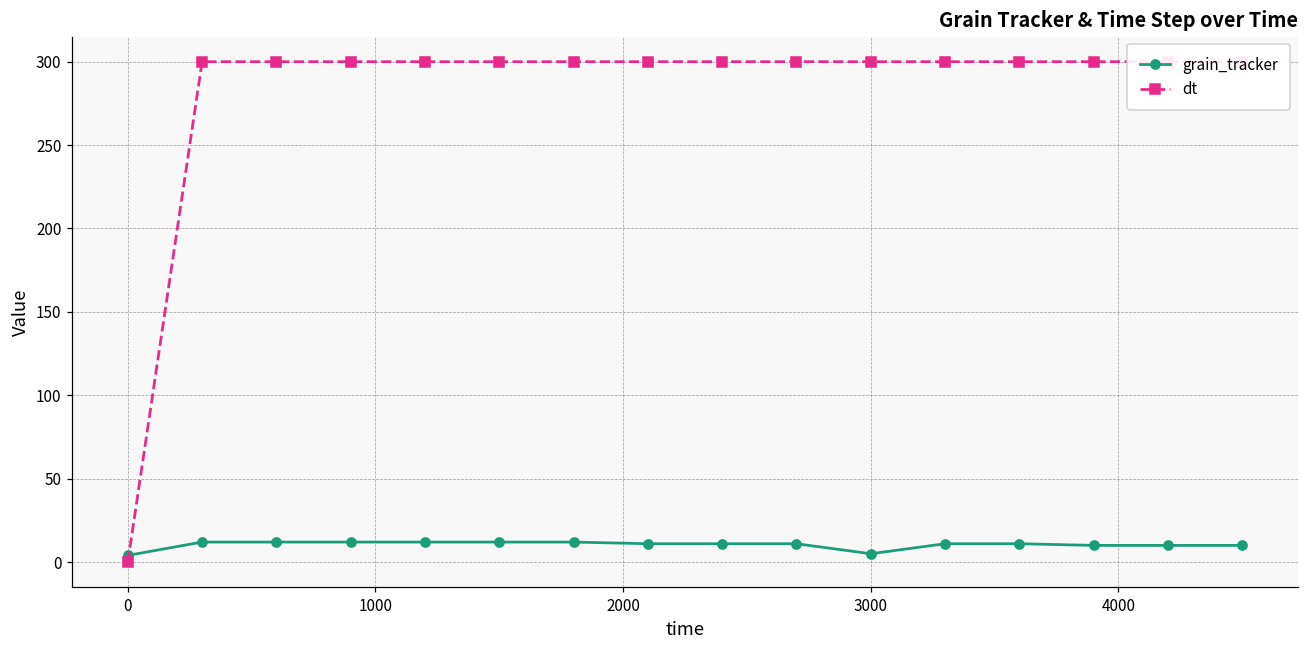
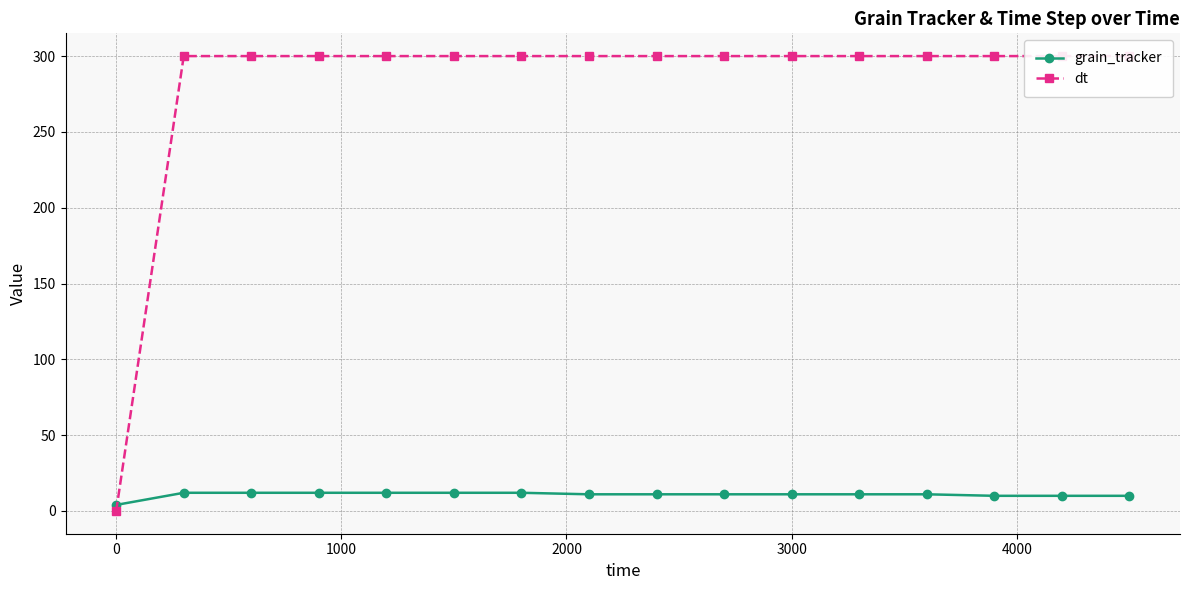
  {
    "grain_tracker": {
      "0": 4,
-     "3000": 5
+     "3000": 11
    },
    "dt": {
      "0": 0,
      "3000": 300
    }
  }
